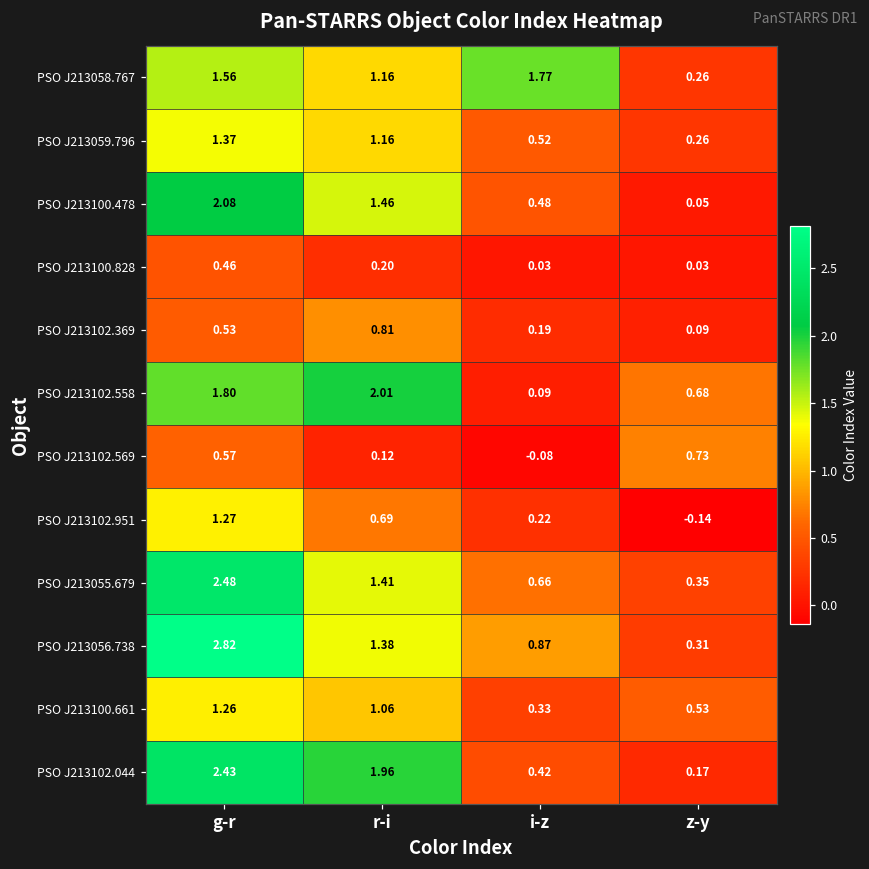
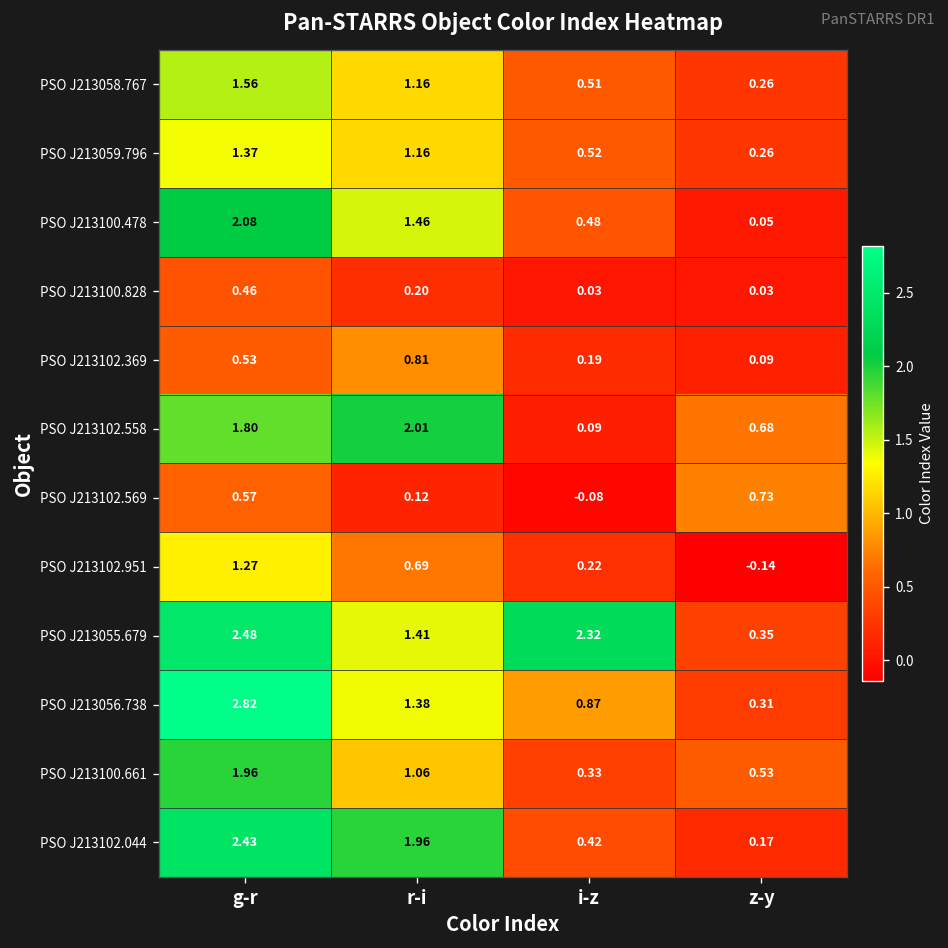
  {
    "PSO J213058.767": {
      "g-r": 1.56,
      "r-i": 1.16,
-     "i-z": 1.77,
+     "i-z": 0.51,
      "z-y": 0.26
    },
    "PSO J213059.796": {
      "g-r": 1.37,
      "r-i": 1.16,
      "i-z": 0.52,
      "z-y": 0.26
    },
    "PSO J213100.478": {
      "g-r": 2.08,
      "r-i": 1.46,
      "i-z": 0.48,
      "z-y": 0.05
    },
    "PSO J213100.828": {
      "g-r": 0.46,
      "r-i": 0.20,
      "i-z": 0.03,
      "z-y": 0.03
    },
    "PSO J213102.369": {
      "g-r": 0.53,
      "r-i": 0.81,
      "i-z": 0.19,
      "z-y": 0.09
    },
    "PSO J213102.558": {
      "g-r": 1.80,
      "r-i": 2.01,
      "i-z": 0.09,
      "z-y": 0.68
    },
    "PSO J213102.569": {
      "g-r": 0.57,
      "r-i": 0.12,
      "i-z": -0.08,
      "z-y": 0.73
    },
    "PSO J213102.951": {
      "g-r": 1.27,
      "r-i": 0.69,
      "i-z": 0.22,
      "z-y": -0.14
    },
    "PSO J213055.679": {
      "g-r": 2.48,
      "r-i": 1.41,
-     "i-z": 0.66,
+     "i-z": 2.32,
      "z-y": 0.35
    },
    "PSO J213056.738": {
      "g-r": 2.82,
      "r-i": 1.38,
      "i-z": 0.87,
      "z-y": 0.31
    },
    "PSO J213100.661": {
-     "g-r": 1.26,
+     "g-r": 1.96,
      "r-i": 1.06,
      "i-z": 0.33,
      "z-y": 0.53
    },
    "PSO J213102.044": {
      "g-r": 2.43,
      "r-i": 1.96,
      "i-z": 0.42,
      "z-y": 0.17
    }
  }
